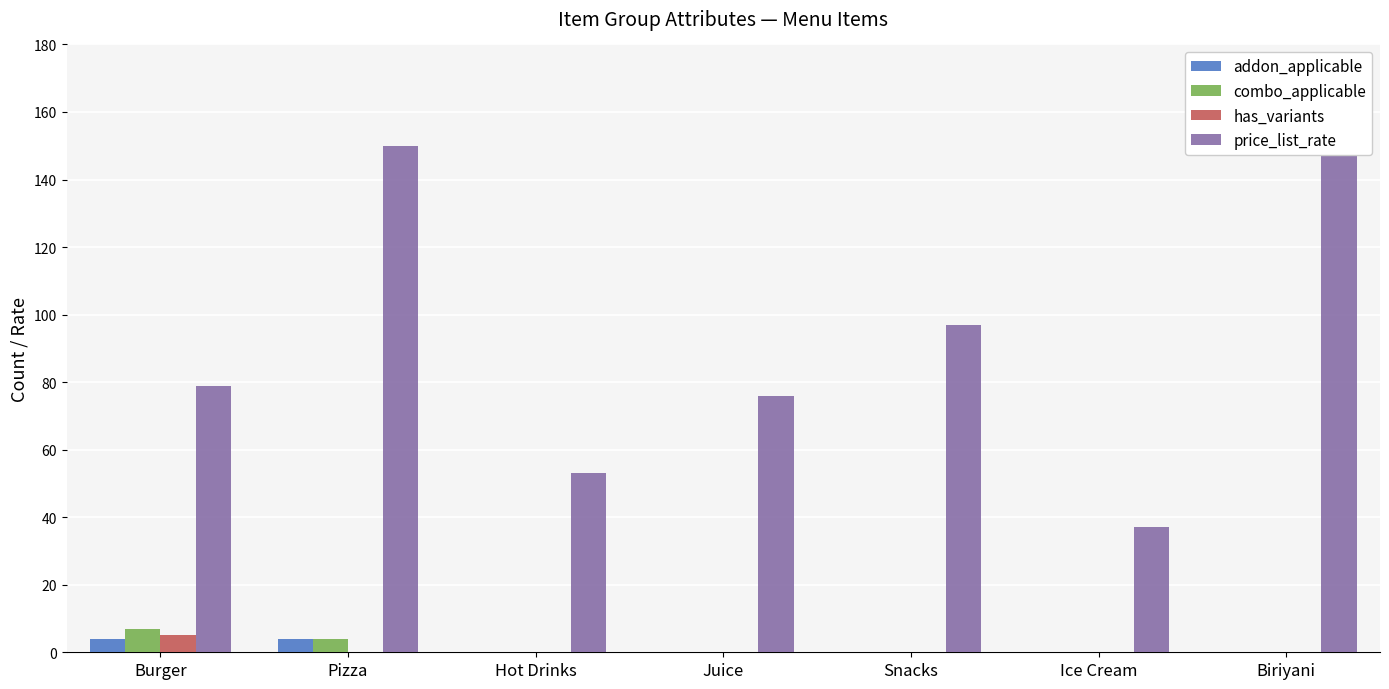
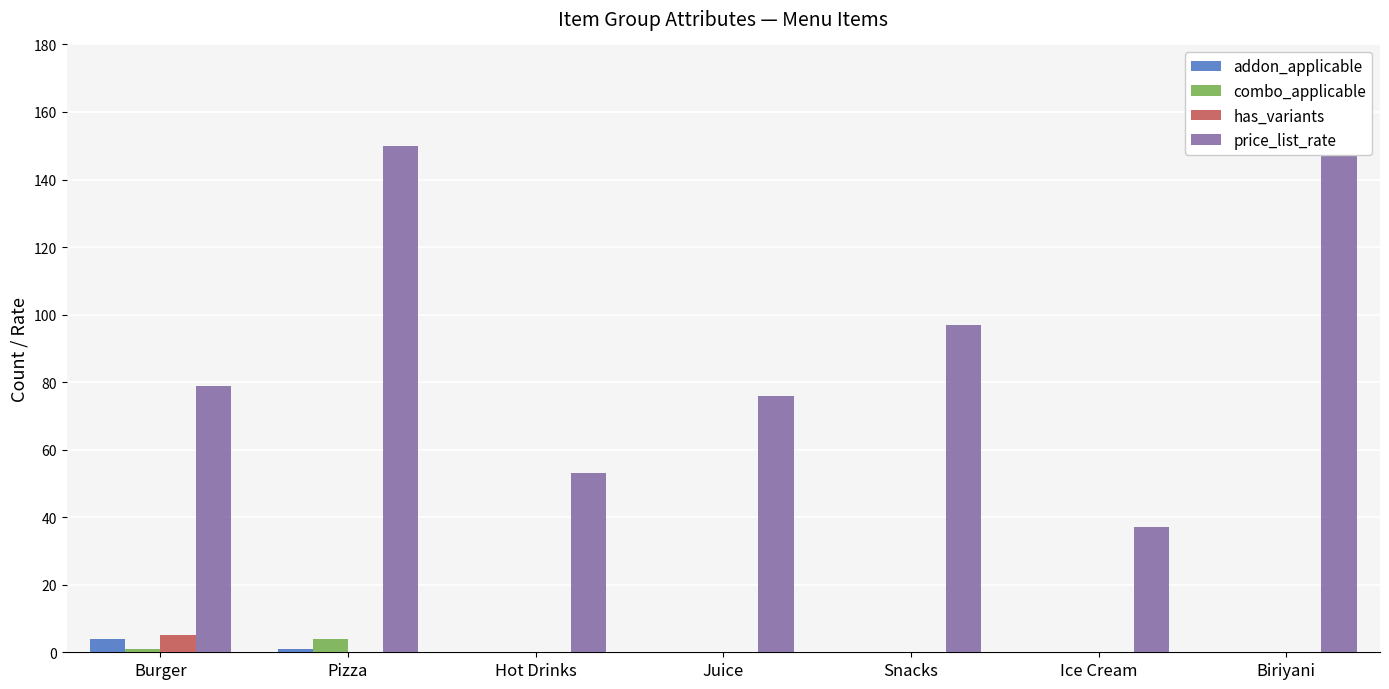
  {
    "addon_applicable": {
      "Burger": 4,
-     "Pizza": 4,
+     "Pizza": 1,
      "Hot Drinks": 0,
      "Juice": 0,
      "Snacks": 0,
      "Ice Cream": 0,
      "Biriyani": 0
    },
    "combo_applicable": {
-     "Burger": 7,
+     "Burger": 1,
      "Pizza": 4,
      "Hot Drinks": 0,
      "Juice": 0,
      "Snacks": 0,
      "Ice Cream": 0,
      "Biriyani": 0
    },
    "has_variants": {
      "Burger": 5,
      "Pizza": 0,
      "Hot Drinks": 0,
      "Juice": 0,
      "Snacks": 0,
      "Ice Cream": 0,
      "Biriyani": 0
    },
    "price_list_rate": {
      "Burger": 79,
      "Pizza": 150,
      "Hot Drinks": 53,
      "Juice": 76,
      "Snacks": 97,
      "Ice Cream": 37
    }
  }
